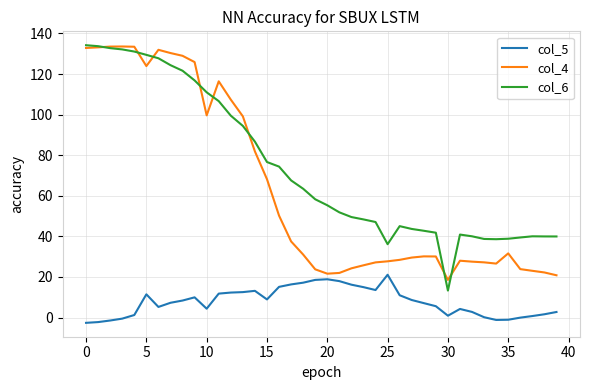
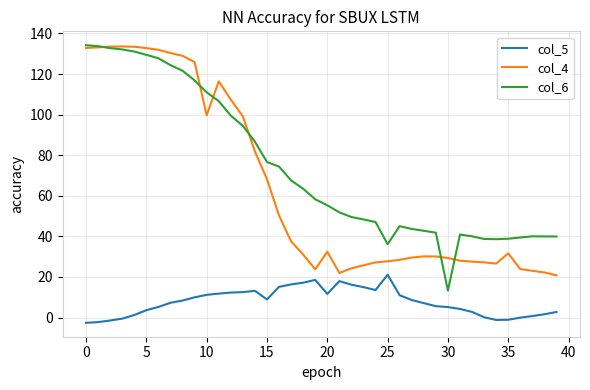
  {
    "col_5": {
      "0": -3,
-     "5": 11,
-     "10": 4,
+     "5": 4,
+     "10": 11,
      "15": 9,
-     "20": 19,
+     "20": 12,
      "25": 21,
-     "30": 1,
+     "30": 5,
      "35": -1
    },
    "col_4": {
      "0": 133,
-     "5": 124,
+     "5": 133,
      "10": 100,
      "15": 68,
-     "20": 22,
+     "20": 32,
      "25": 28,
-     "30": 19,
+     "30": 29,
      "35": 32
    },
    "col_6": {
      "0": 134,
      "5": 129,
      "10": 111,
      "15": 77,
      "20": 55,
      "25": 36,
      "30": 13,
      "35": 39
    }
  }
